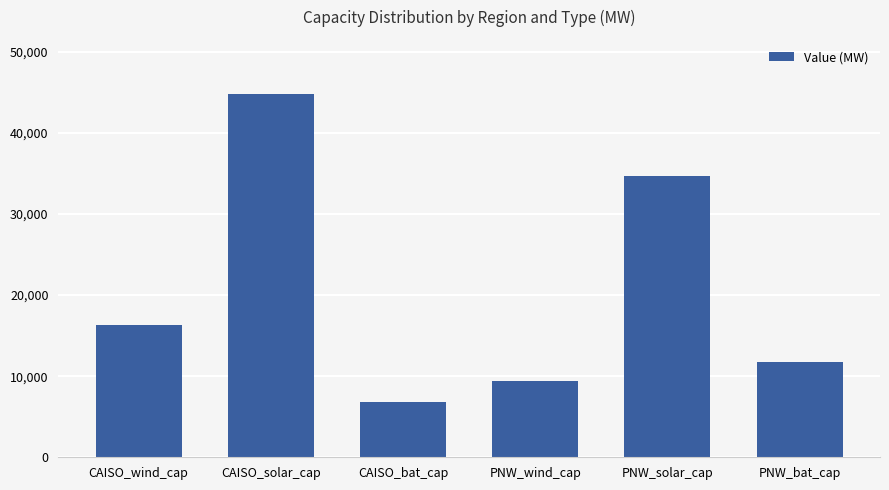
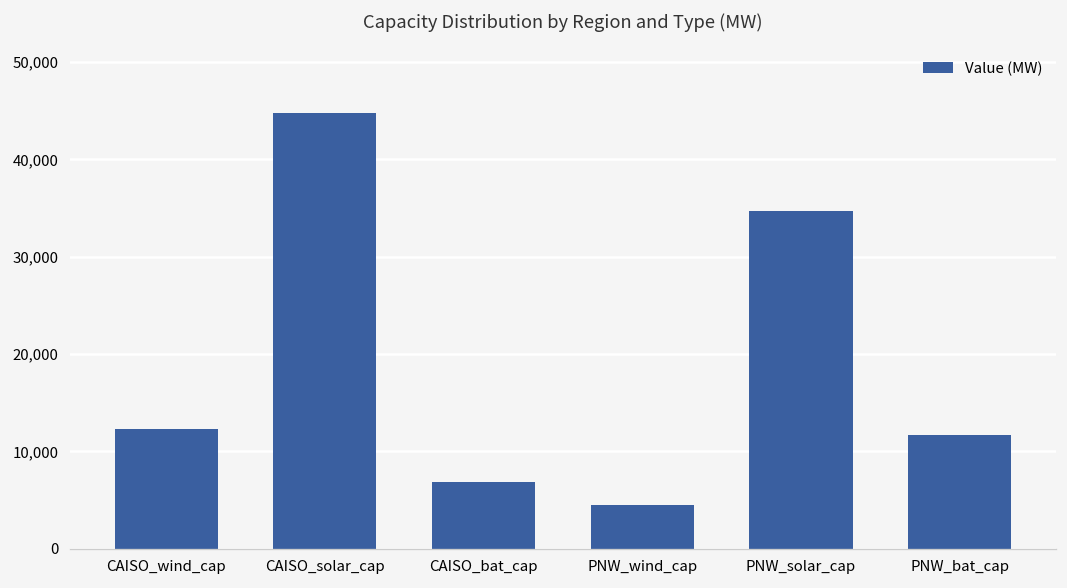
  {
-   "CAISO_wind_cap": "16,000",
+   "CAISO_wind_cap": "12,000",
    "CAISO_solar_cap": "45,000",
    "CAISO_bat_cap": "7,000",
-   "PNW_wind_cap": "9,000",
+   "PNW_wind_cap": "5,000",
    "PNW_solar_cap": "35,000",
    "PNW_bat_cap": "12,000"
  }
